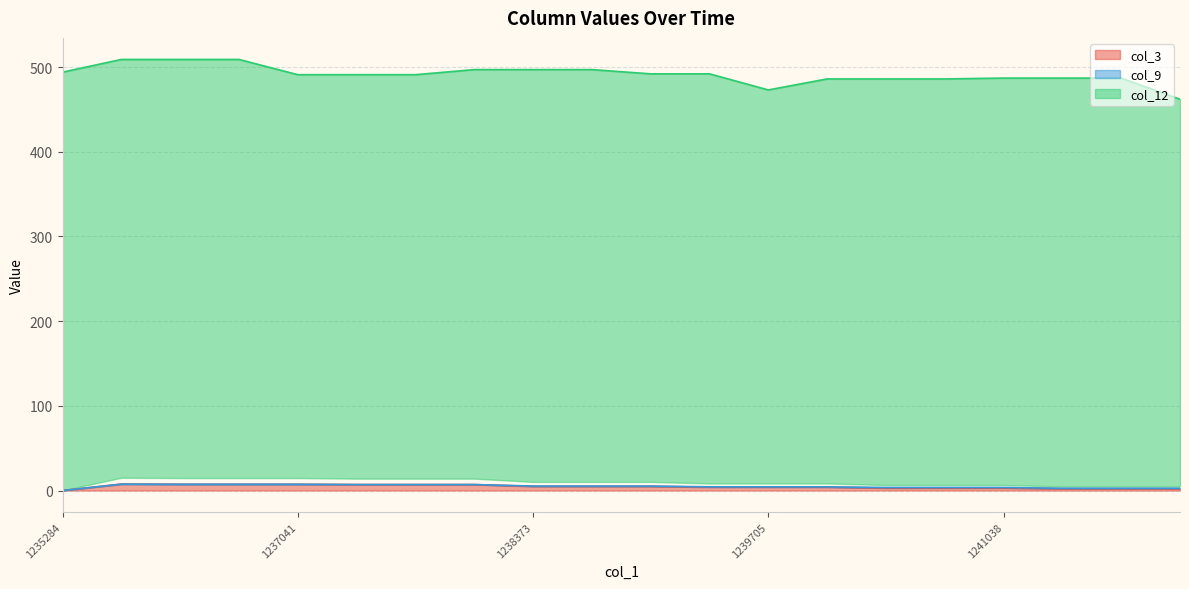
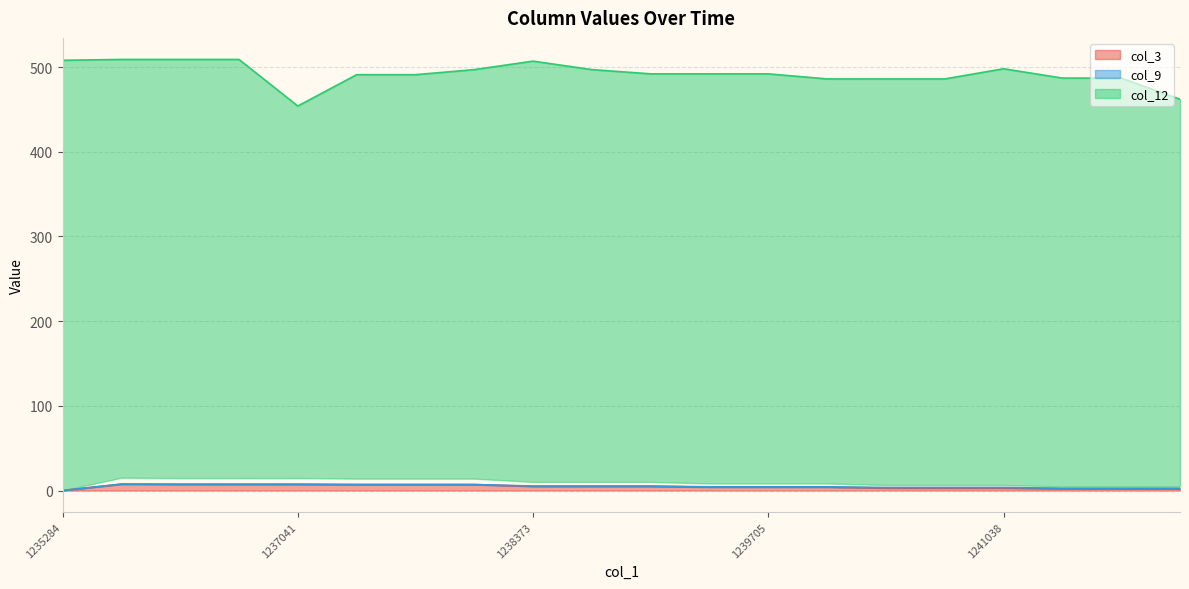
  {
    "col_12": {
-     "1235284": 490,
-     "1237041": 490,
-     "1238373": 500,
-     "1239705": 470,
-     "1241038": 490
+     "1235284": 510,
+     "1237041": 450,
+     "1238373": 510,
+     "1239705": 490,
+     "1241038": 500
    }
  }
